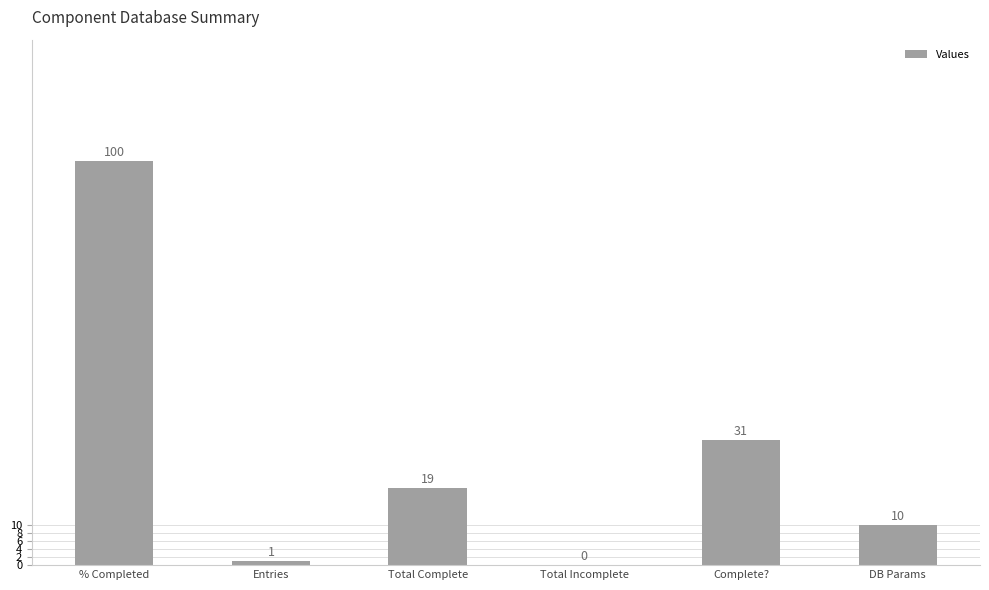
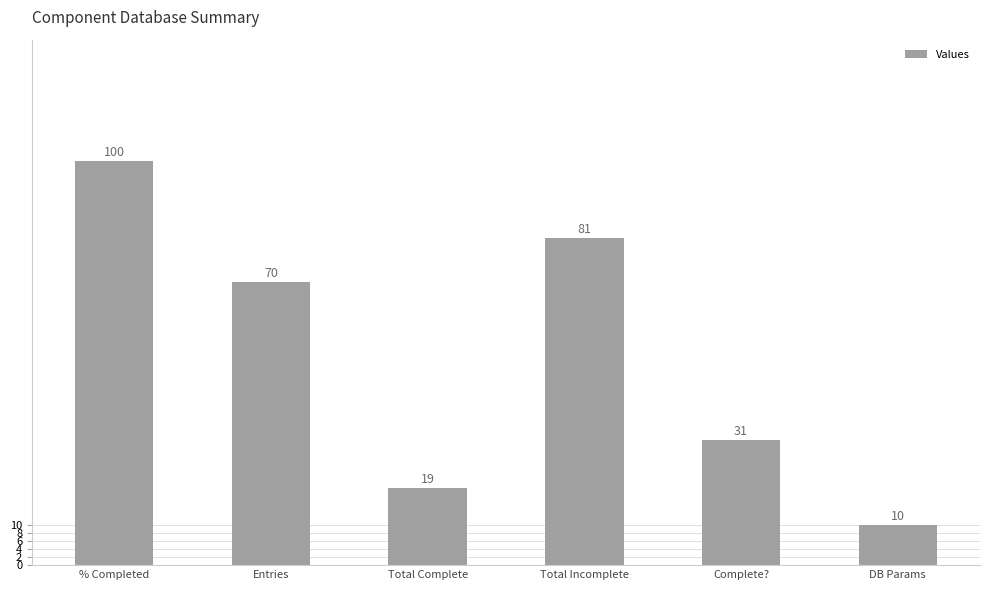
  {
    "% Completed": 100,
-   "Entries": 1,
+   "Entries": 70,
    "Total Complete": 19,
-   "Total Incomplete": 0,
+   "Total Incomplete": 81,
    "Complete?": 31,
    "DB Params": 10
  }
